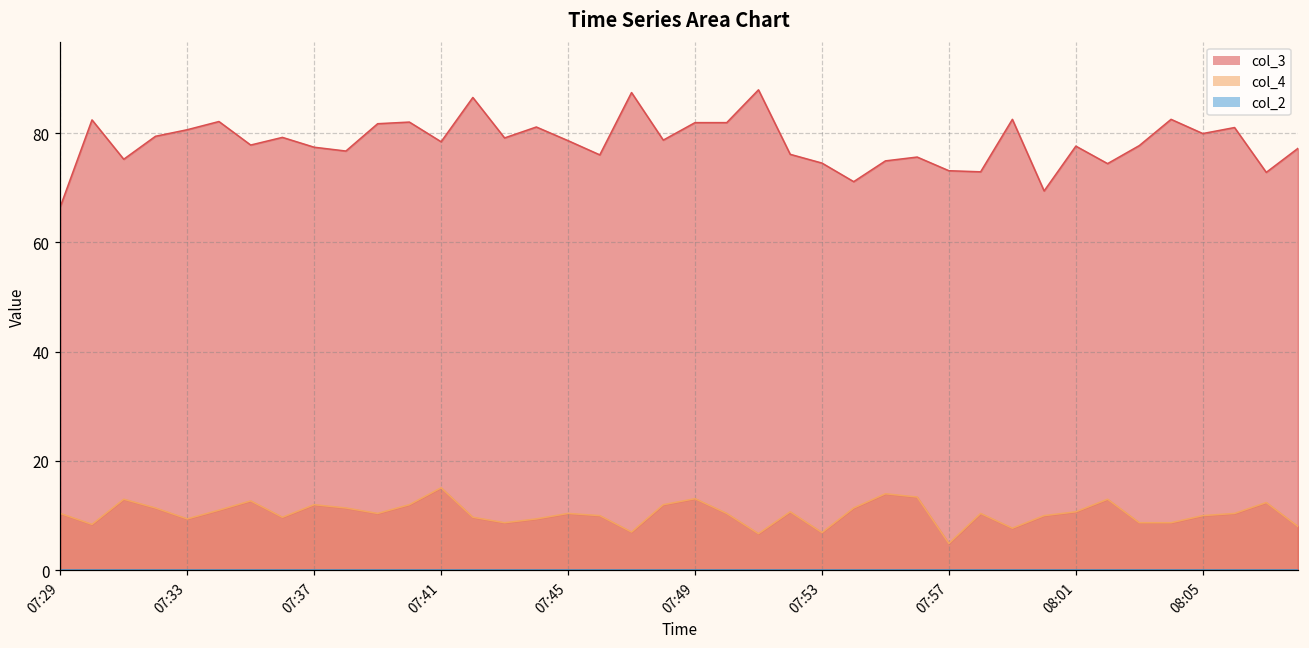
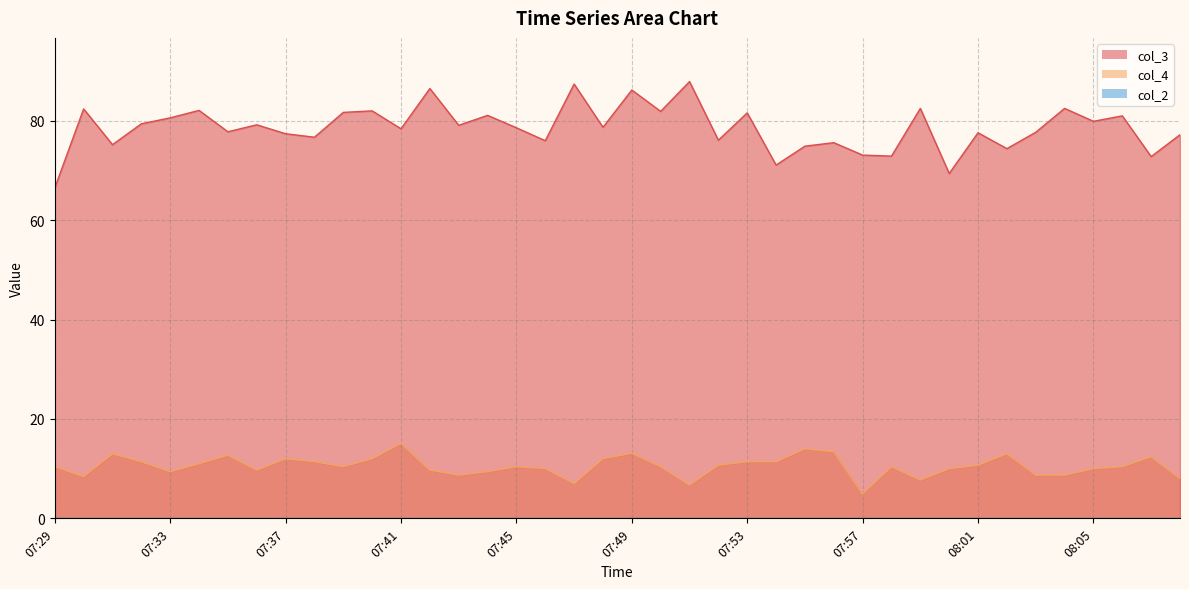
  {
    "col_2": {
      "07:29": 0,
      "07:33": 0,
      "07:37": 0,
      "07:41": 0,
      "07:45": 0,
      "07:49": 0,
      "07:53": 0,
      "07:57": 0,
      "08:01": 0,
      "08:05": 0
    },
    "col_4": {
      "07:29": 10,
      "07:33": 9,
      "07:37": 12,
      "07:41": 15,
      "07:45": 10,
      "07:49": 13,
-     "07:53": 7,
+     "07:53": 11,
      "07:57": 5,
      "08:01": 11,
      "08:05": 10
    },
    "col_3": {
      "07:29": 67,
      "07:33": 81,
      "07:37": 77,
      "07:41": 78,
      "07:45": 79,
-     "07:49": 82,
-     "07:53": 75,
+     "07:49": 86,
+     "07:53": 82,
      "07:57": 73,
      "08:01": 78,
      "08:05": 80
    }
  }
